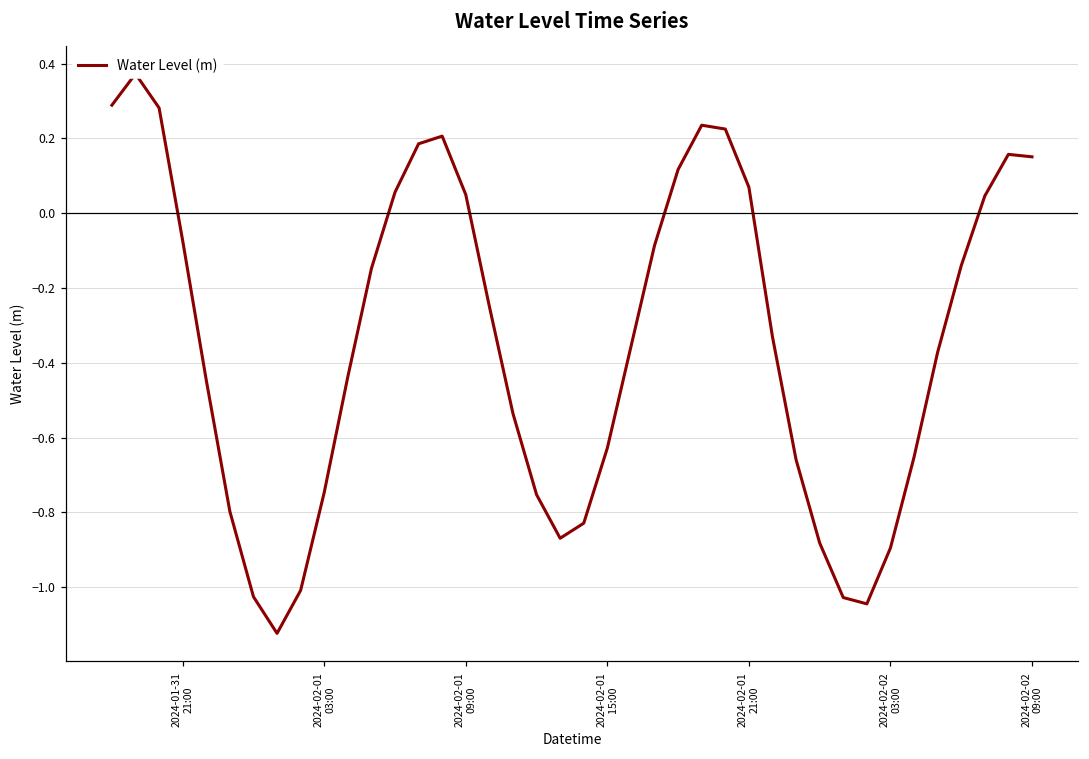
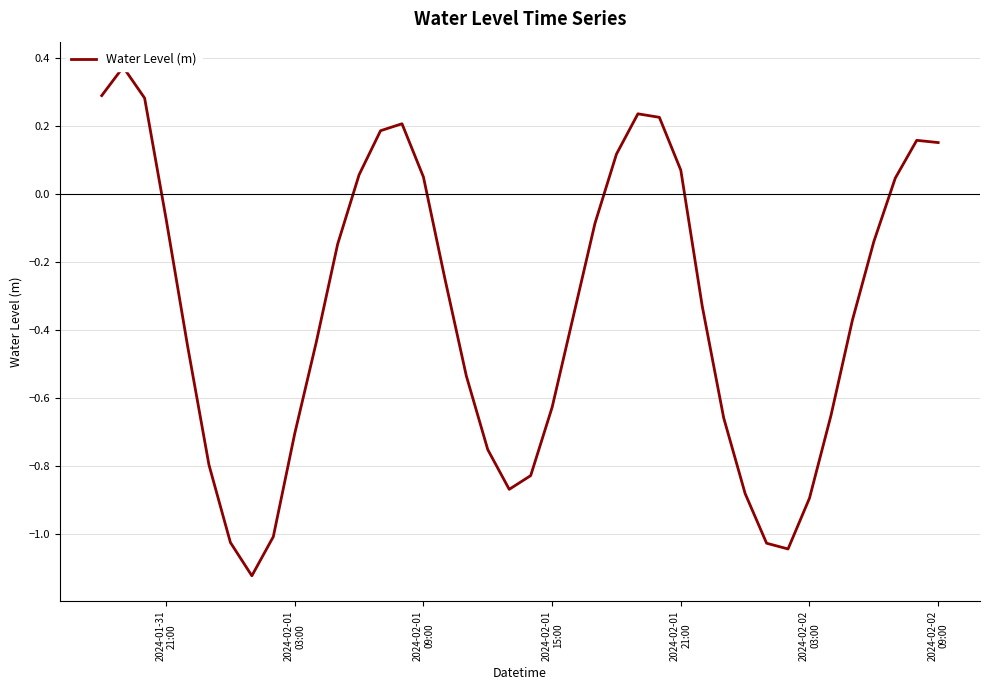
  {
    "2024-01-31 21:00": -0.07,
-   "2024-02-01 03:00": -0.75,
+   "2024-02-01 03:00": -0.71,
    "2024-02-01 09:00": 0.05,
    "2024-02-01 15:00": -0.63,
    "2024-02-01 21:00": 0.07,
    "2024-02-02 03:00": -0.90,
    "2024-02-02 09:00": 0.15
  }
